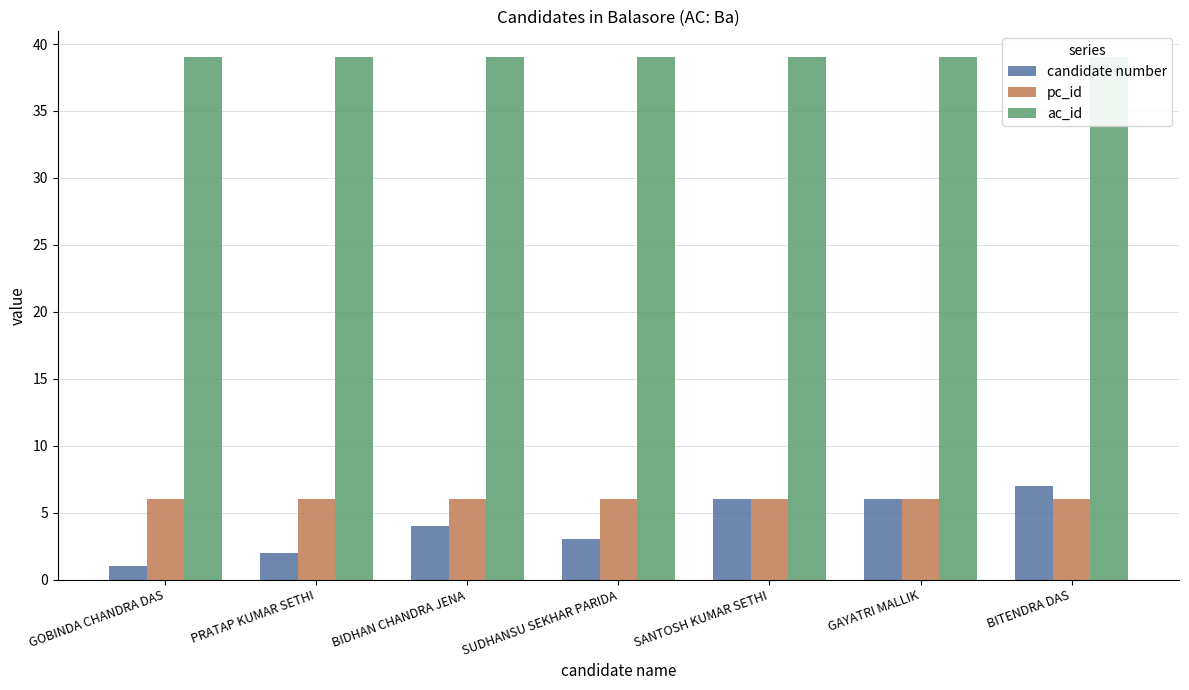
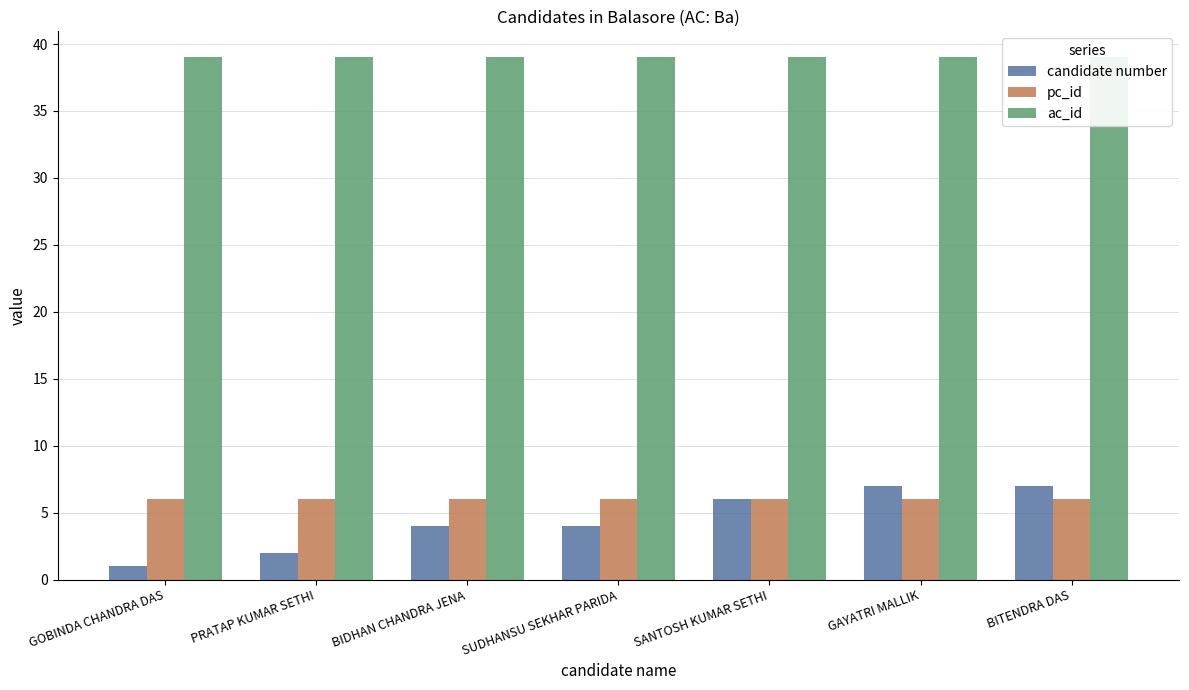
  {
    "candidate number": {
      "GOBINDA CHANDRA DAS": 1,
      "PRATAP KUMAR SETHI": 2,
      "BIDHAN CHANDRA JENA": 4,
-     "SUDHANSU SEKHAR PARIDA": 3,
+     "SUDHANSU SEKHAR PARIDA": 4,
      "SANTOSH KUMAR SETHI": 6,
-     "GAYATRI MALLIK": 6,
+     "GAYATRI MALLIK": 7,
      "BITENDRA DAS": 7
    },
    "pc_id": {
      "GOBINDA CHANDRA DAS": 6,
      "PRATAP KUMAR SETHI": 6,
      "BIDHAN CHANDRA JENA": 6,
      "SUDHANSU SEKHAR PARIDA": 6,
      "SANTOSH KUMAR SETHI": 6,
      "GAYATRI MALLIK": 6,
      "BITENDRA DAS": 6
    },
    "ac_id": {
      "GOBINDA CHANDRA DAS": 39,
      "PRATAP KUMAR SETHI": 39,
      "BIDHAN CHANDRA JENA": 39,
      "SUDHANSU SEKHAR PARIDA": 39,
      "SANTOSH KUMAR SETHI": 39,
      "GAYATRI MALLIK": 39
    }
  }
